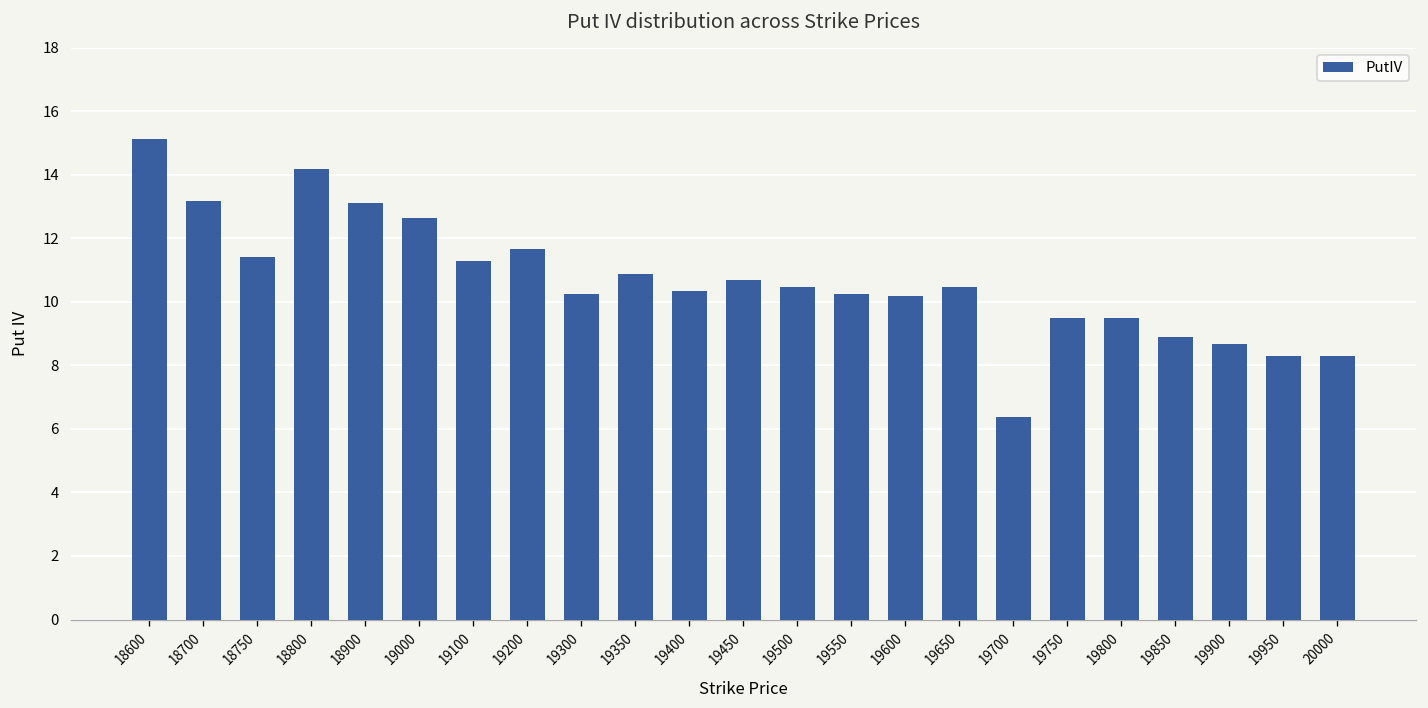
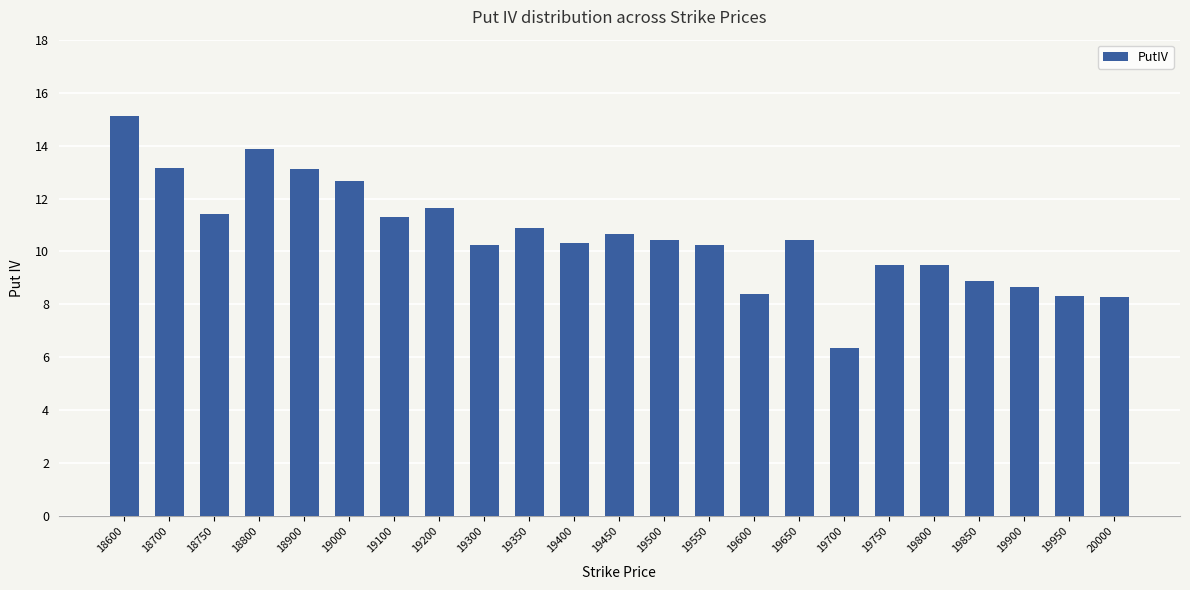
  {
    "18600": 15.1,
    "18700": 13.2,
    "18750": 11.4,
-   "18800": 14.2,
+   "18800": 13.9,
    "18900": 13.1,
    "19000": 12.7,
    "19100": 11.3,
    "19200": 11.7,
    "19300": 10.3,
    "19350": 10.9,
    "19400": 10.3,
    "19450": 10.7,
    "19500": 10.5,
    "19550": 10.3,
-   "19600": 10.2,
+   "19600": 8.4,
    "19650": 10.5,
    "19700": 6.4,
    "19750": 9.5,
    "19800": 9.5,
    "19850": 8.9,
    "19900": 8.7,
    "19950": 8.3,
    "20000": 8.3
  }
